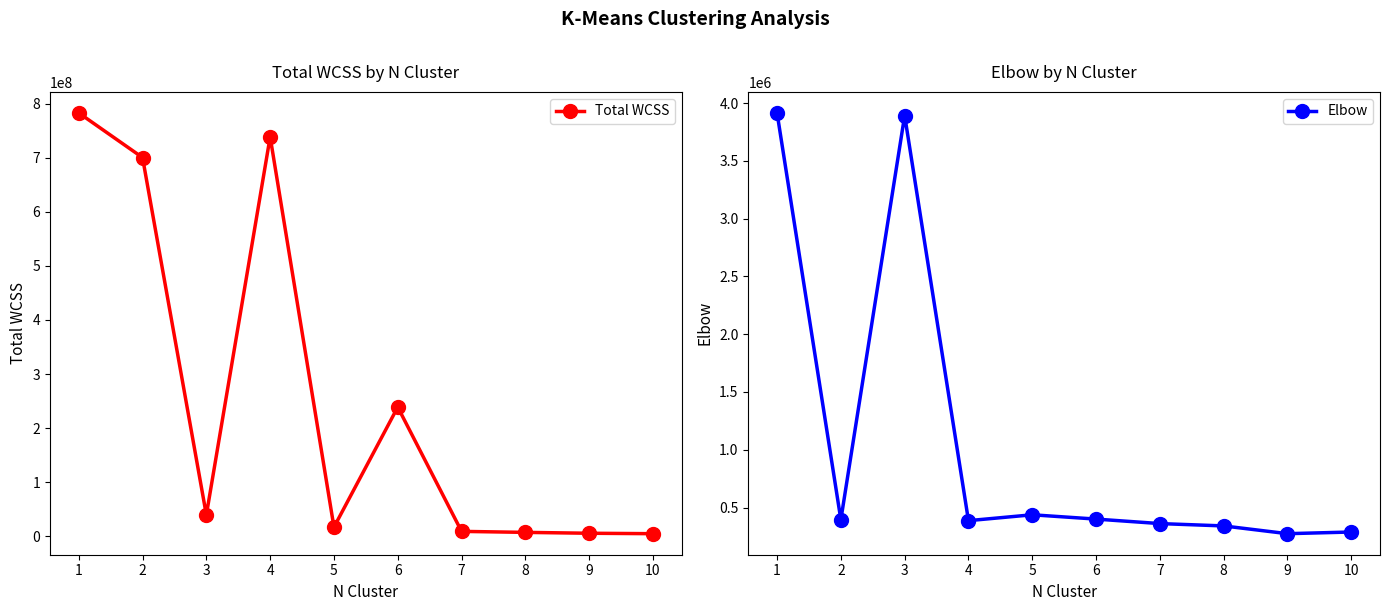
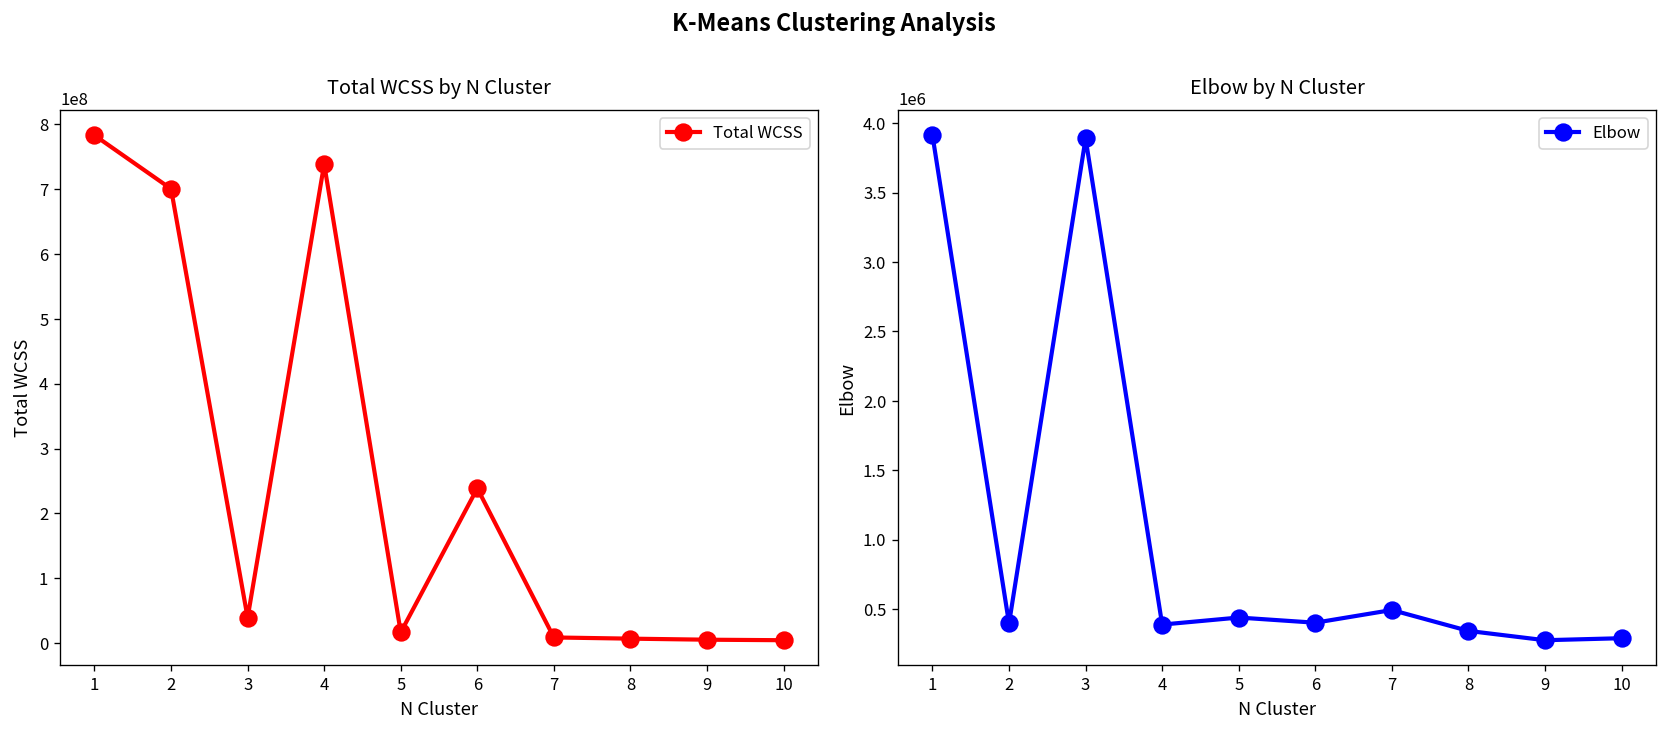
  {
    "Total WCSS by N Cluster": {
      "1": 780000000,
      "2": 700000000,
      "3": 40000000,
      "4": 740000000,
      "5": 20000000,
      "6": 240000000,
      "7": 10000000,
      "8": 10000000,
      "9": 10000000,
      "10": 0
    },
    "Elbow by N Cluster": {
      "1": 3910000,
      "2": 390000,
      "3": 3890000,
      "4": 390000,
      "5": 440000,
      "6": 400000,
-     "7": 360000,
+     "7": 490000,
      "8": 340000,
      "9": 270000,
      "10": 290000
    }
  }
